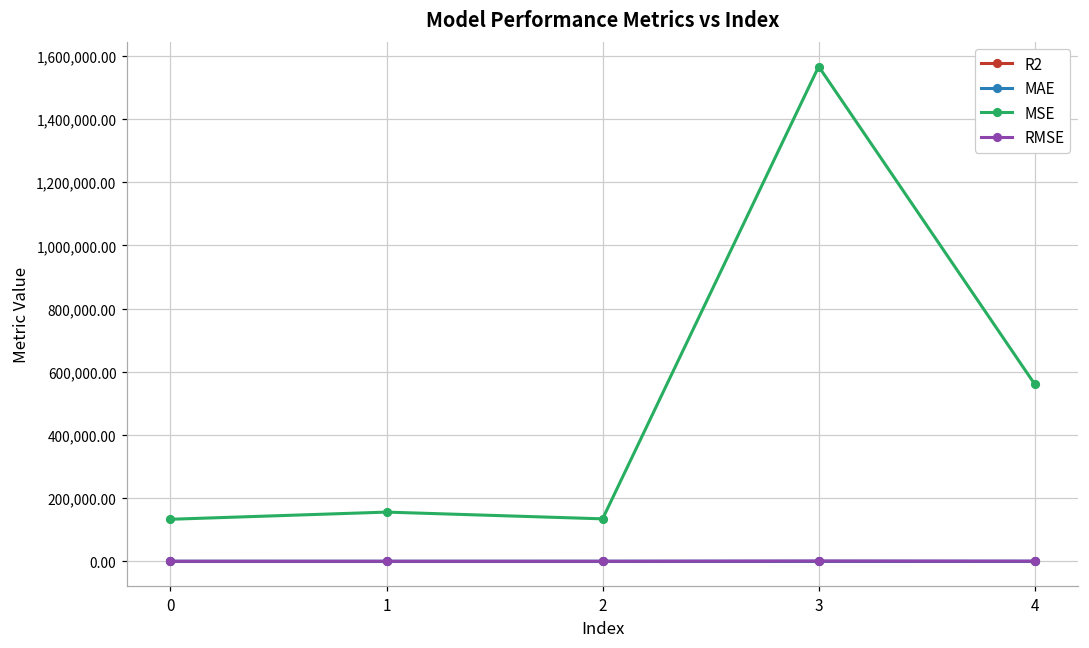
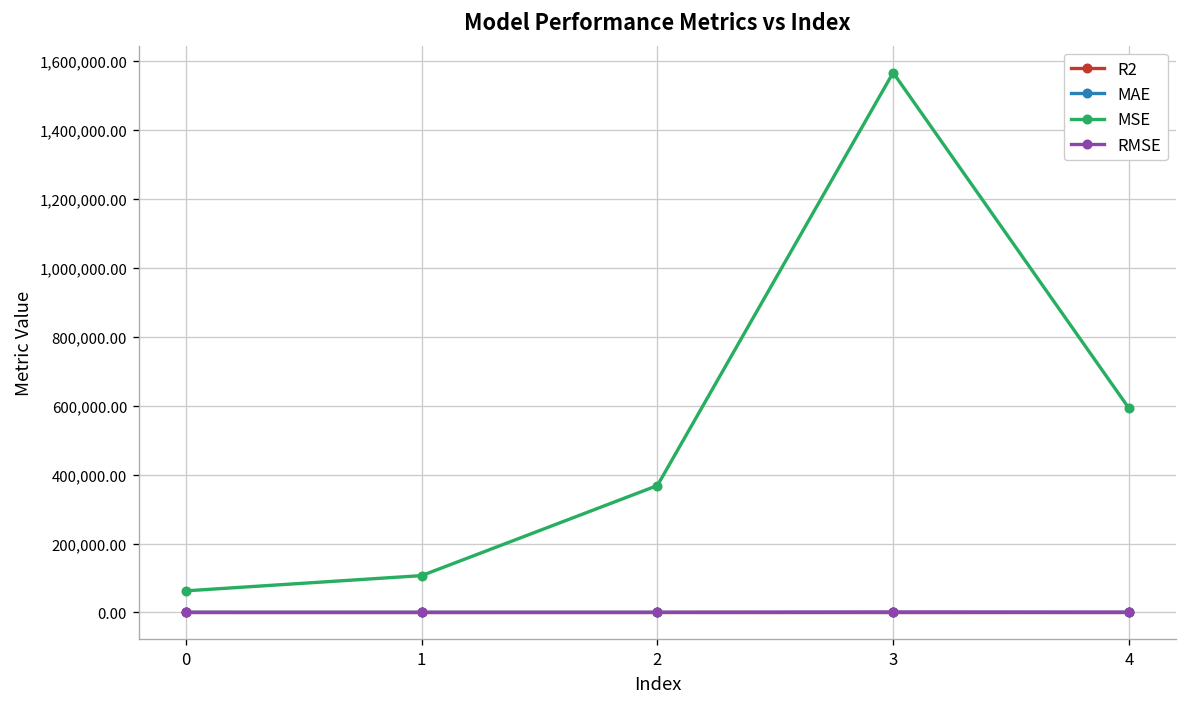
  {
    "RMSE": {
      "0": "0",
      "1": "0",
      "2": "0",
      "3": "0",
      "4": "0"
    },
    "MSE": {
-     "0": "130,000",
-     "1": "160,000",
-     "2": "130,000",
+     "0": "60,000",
+     "1": "110,000",
+     "2": "370,000",
      "3": "1,570,000",
-     "4": "560,000"
+     "4": "590,000"
    }
  }
